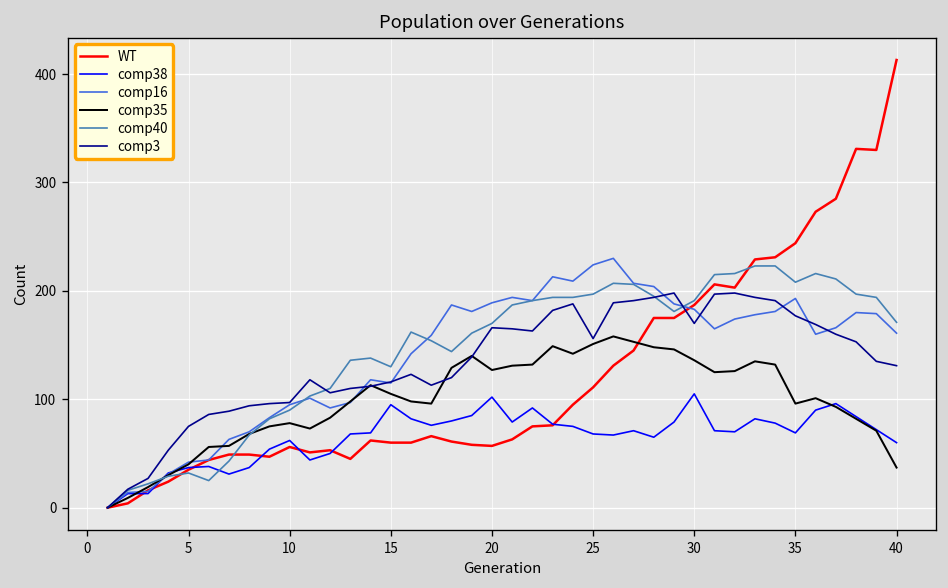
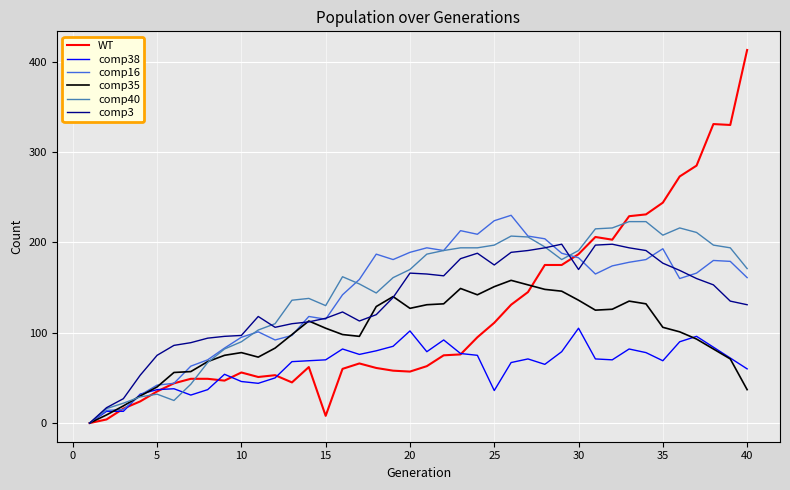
  {
    "WT": {
      "10": 60,
-     "15": 60,
+     "15": 10,
      "20": 60,
      "25": 110,
      "30": 190,
      "35": 240,
      "40": 410
    },
    "comp38": {
-     "10": 60,
-     "15": 100,
+     "10": 50,
+     "15": 70,
      "20": 100,
-     "25": 70,
+     "25": 40,
      "30": 110,
      "35": 70,
      "40": 60
    },
    "comp35": {
      "10": 80,
      "15": 110,
      "20": 130,
      "25": 150,
      "30": 140,
-     "35": 100,
+     "35": 110,
      "40": 40
    },
    "comp3": {
      "5": 80,
      "20": 170,
-     "25": 160,
+     "25": 180,
      "30": 170,
      "35": 180,
      "40": 130
    }
  }
